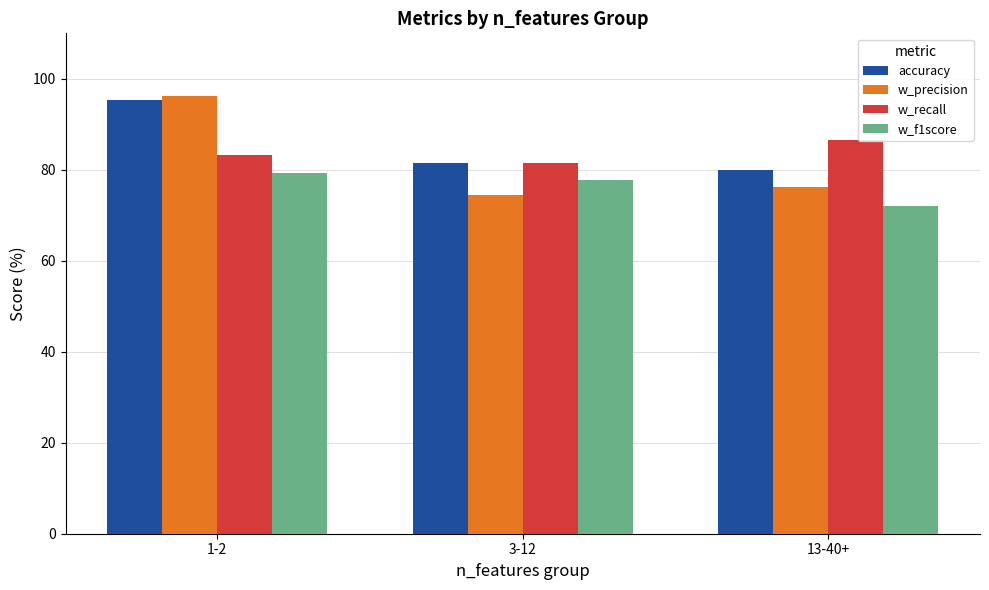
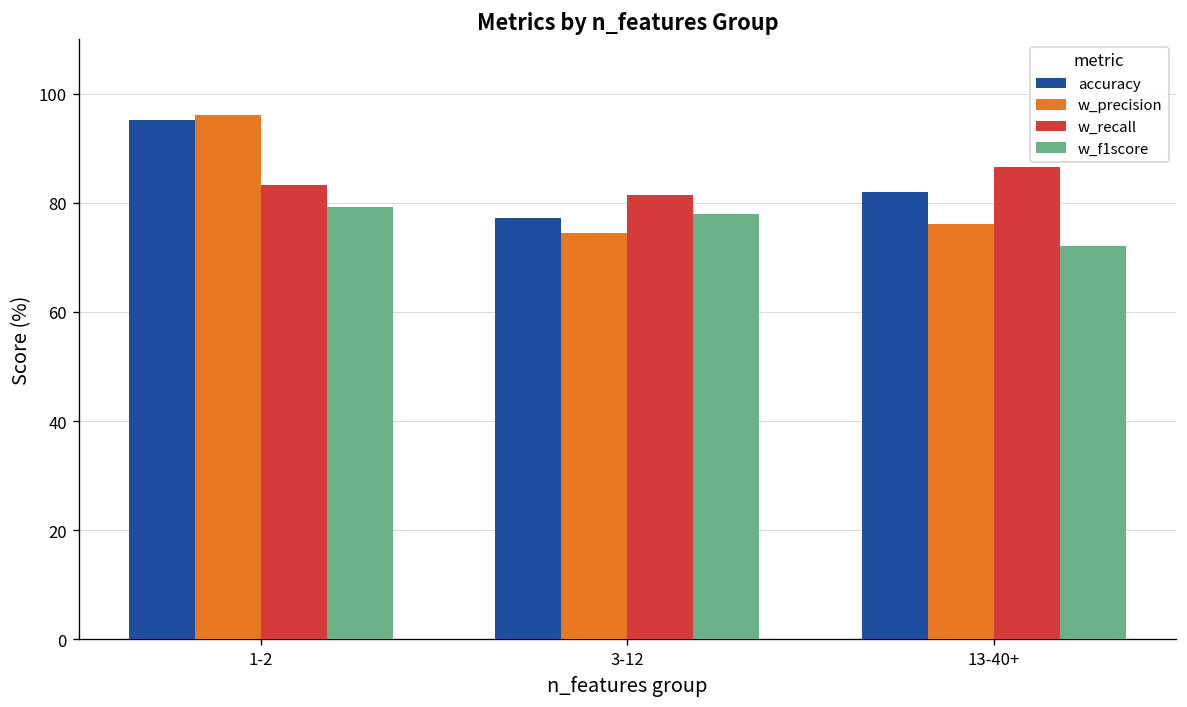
  {
    "accuracy": {
      "1-2": 95,
-     "3-12": 81,
-     "13-40+": 80
+     "3-12": 77,
+     "13-40+": 82
    },
    "w_precision": {
      "1-2": 96,
      "3-12": 75,
      "13-40+": 76
    },
    "w_recall": {
      "1-2": 83,
      "3-12": 81,
      "13-40+": 87
    },
    "w_f1score": {
      "1-2": 79,
      "3-12": 78,
      "13-40+": 72
    }
  }
